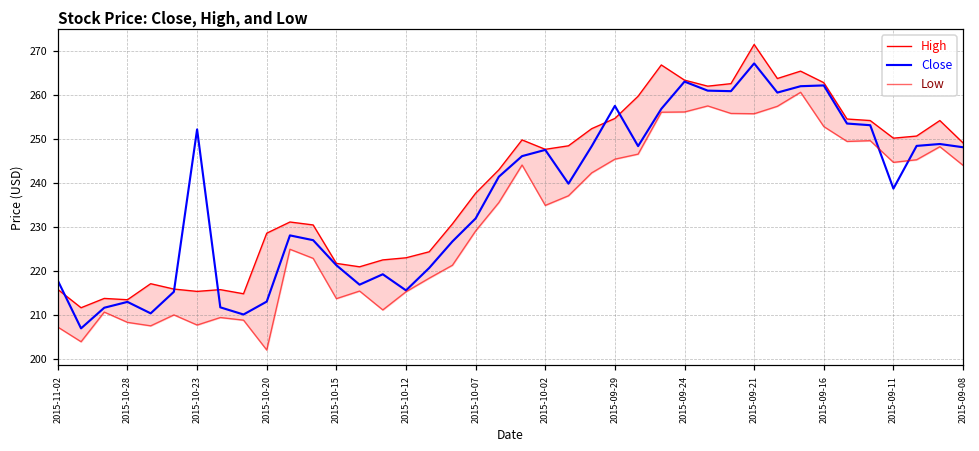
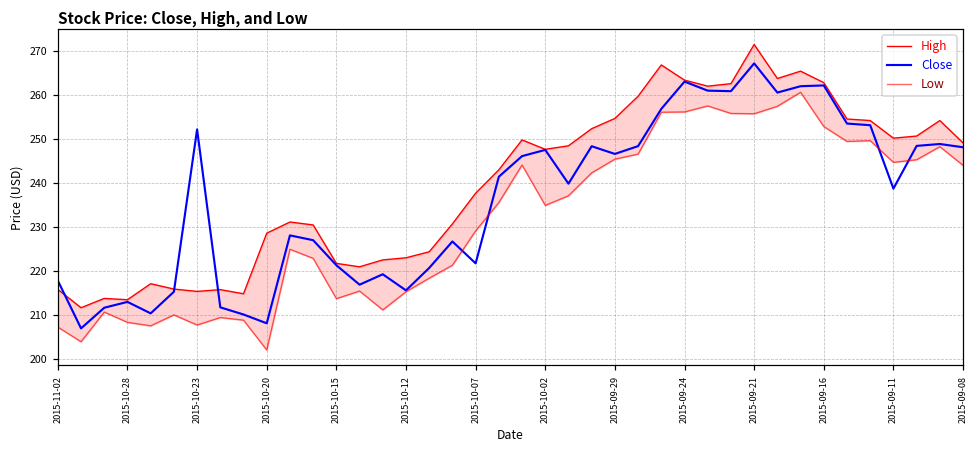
  {
    "Close": {
      "2015-11-02": 218,
      "2015-10-23": 252,
-     "2015-10-20": 213,
-     "2015-10-07": 232,
-     "2015-09-29": 258,
+     "2015-10-20": 208,
+     "2015-10-07": 222,
+     "2015-09-29": 247,
      "2015-09-21": 267,
      "2015-09-16": 262,
      "2015-09-11": 239,
      "2015-09-08": 248
    }
  }
